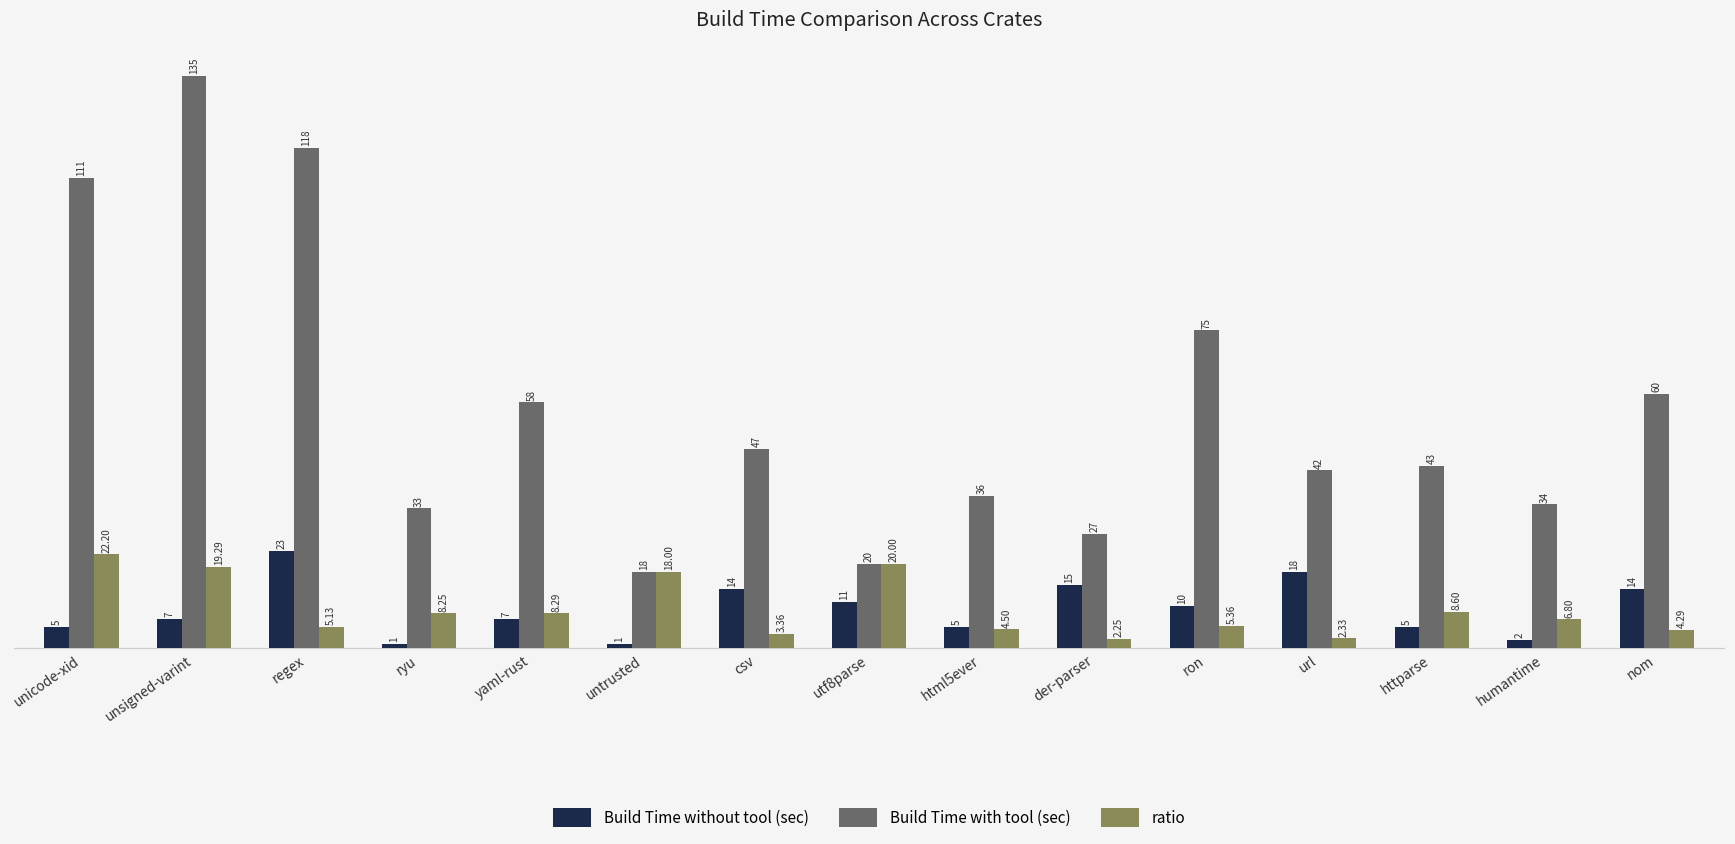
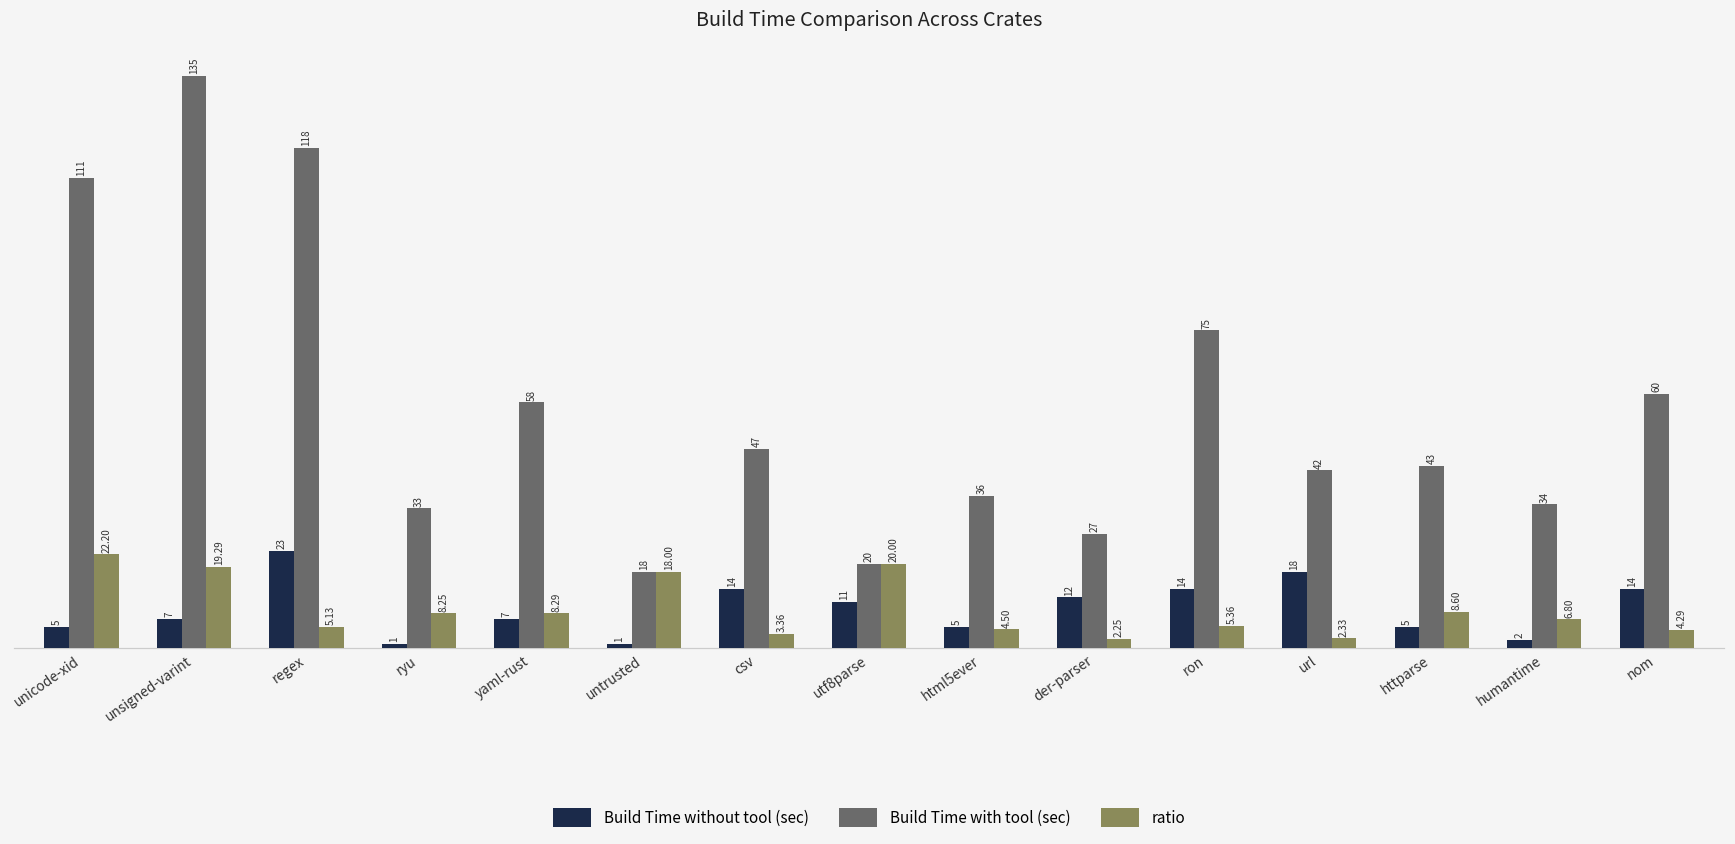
  {
    "Build Time without tool (sec)": {
      "unicode-xid": 5,
      "unsigned-varint": 7,
      "regex": 23,
      "ryu": 1,
      "yaml-rust": 7,
      "untrusted": 1,
      "csv": 14,
      "utf8parse": 11,
      "html5ever": 5,
-     "der-parser": 15,
-     "ron": 10,
+     "der-parser": 12,
+     "ron": 14,
      "url": 18,
      "httparse": 5,
      "humantime": 2,
      "nom": 14
    }
  }
